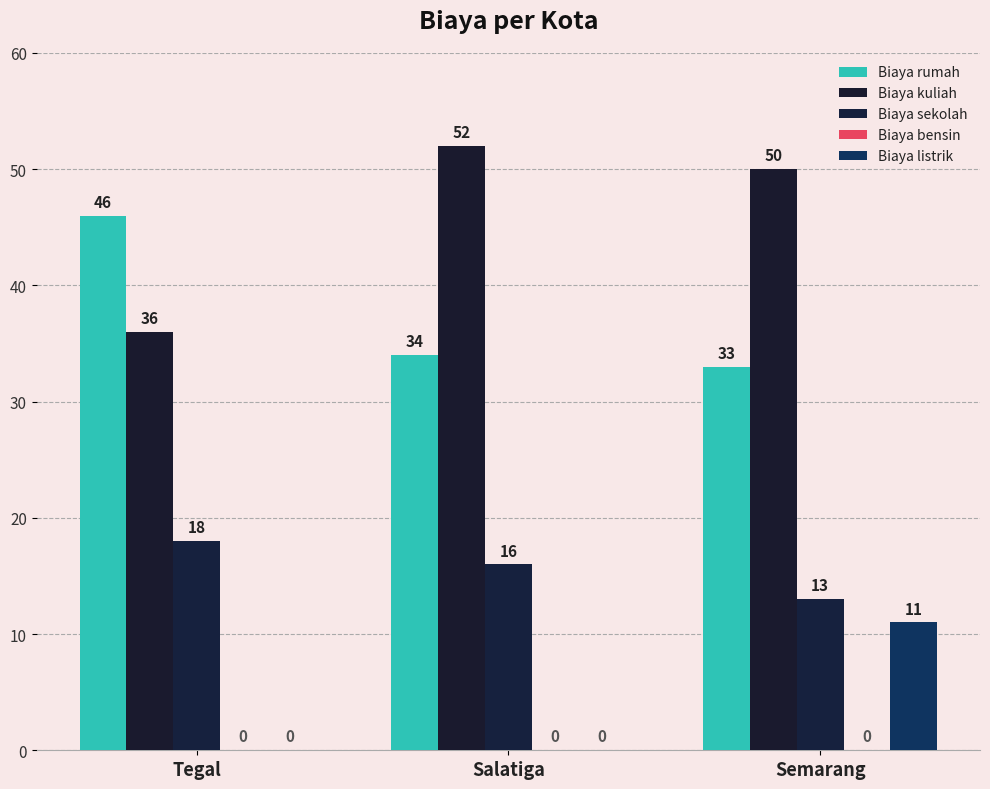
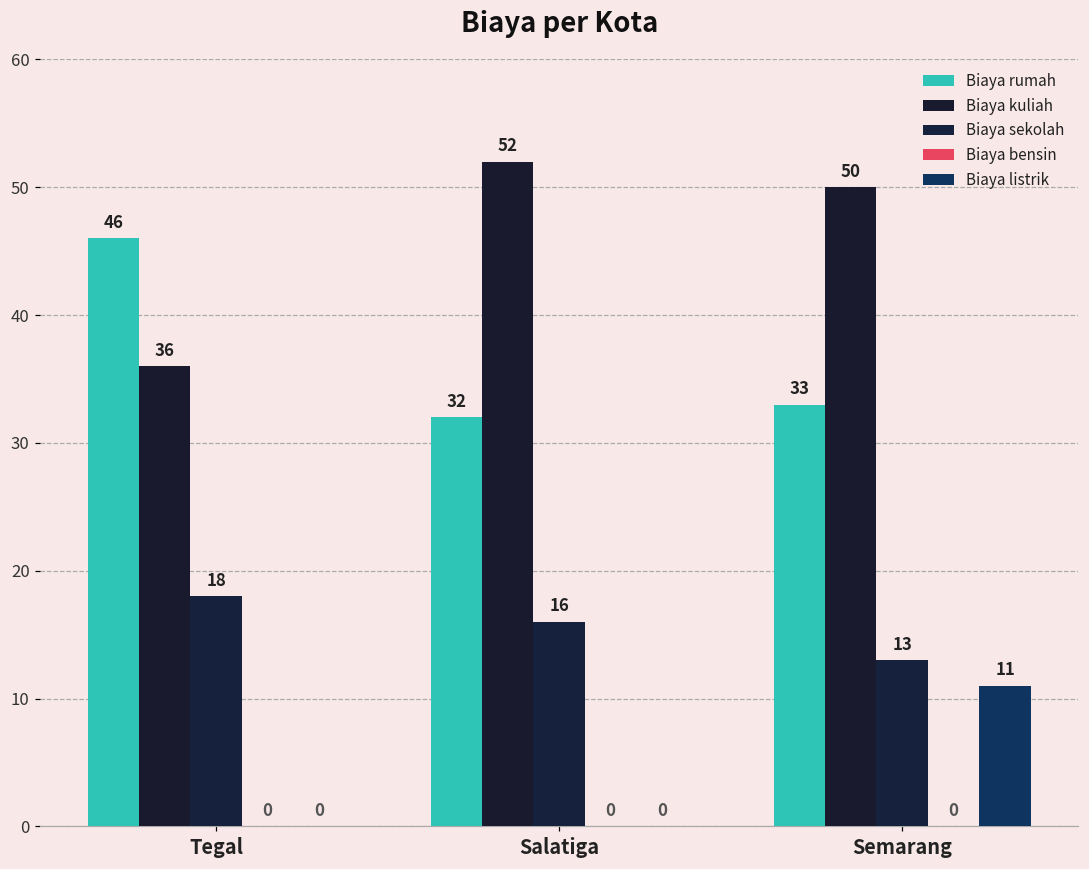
  {
    "Biaya rumah": {
      "Tegal": 46,
-     "Salatiga": 34,
+     "Salatiga": 32,
      "Semarang": 33
    },
    "Biaya bensin": {
      "Tegal": 0,
      "Salatiga": 0,
      "Semarang": 0
    }
  }
